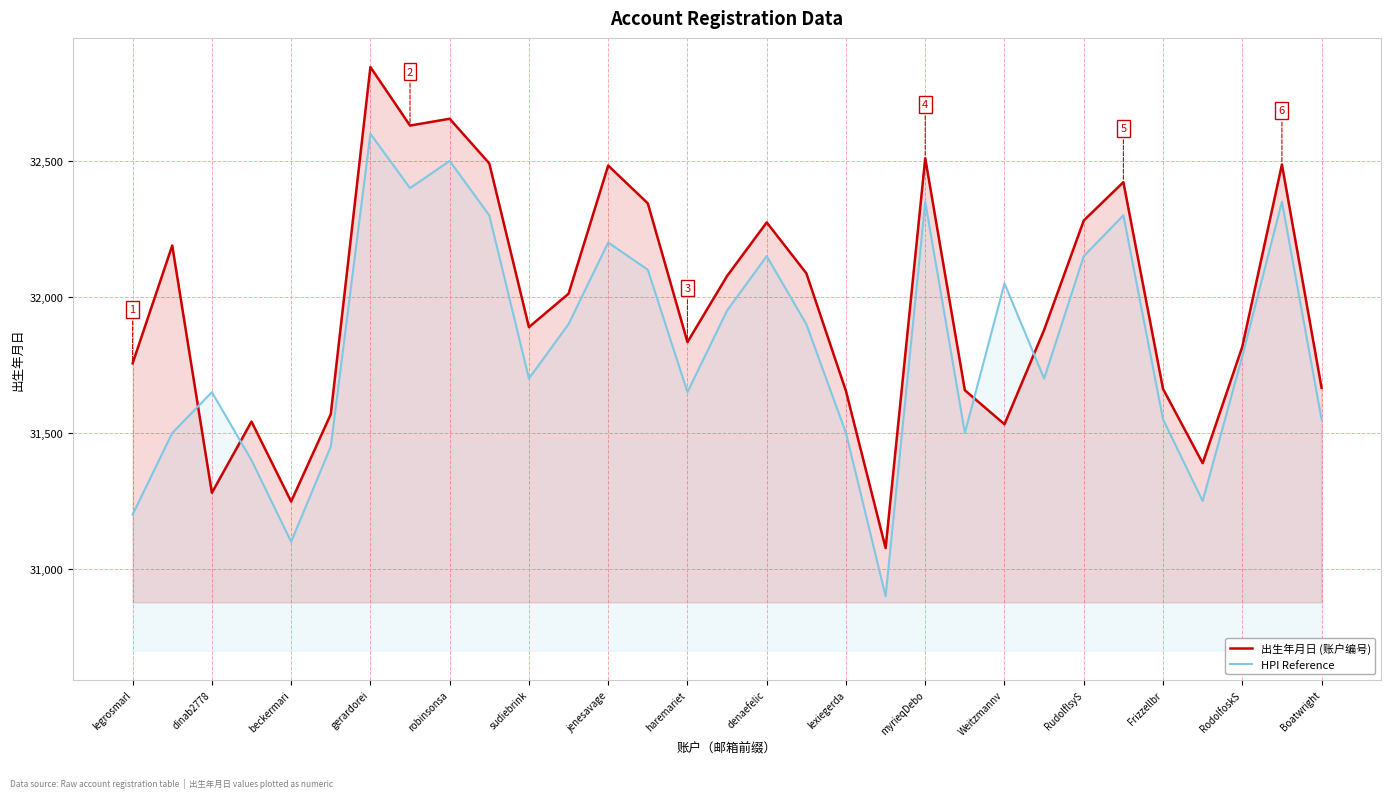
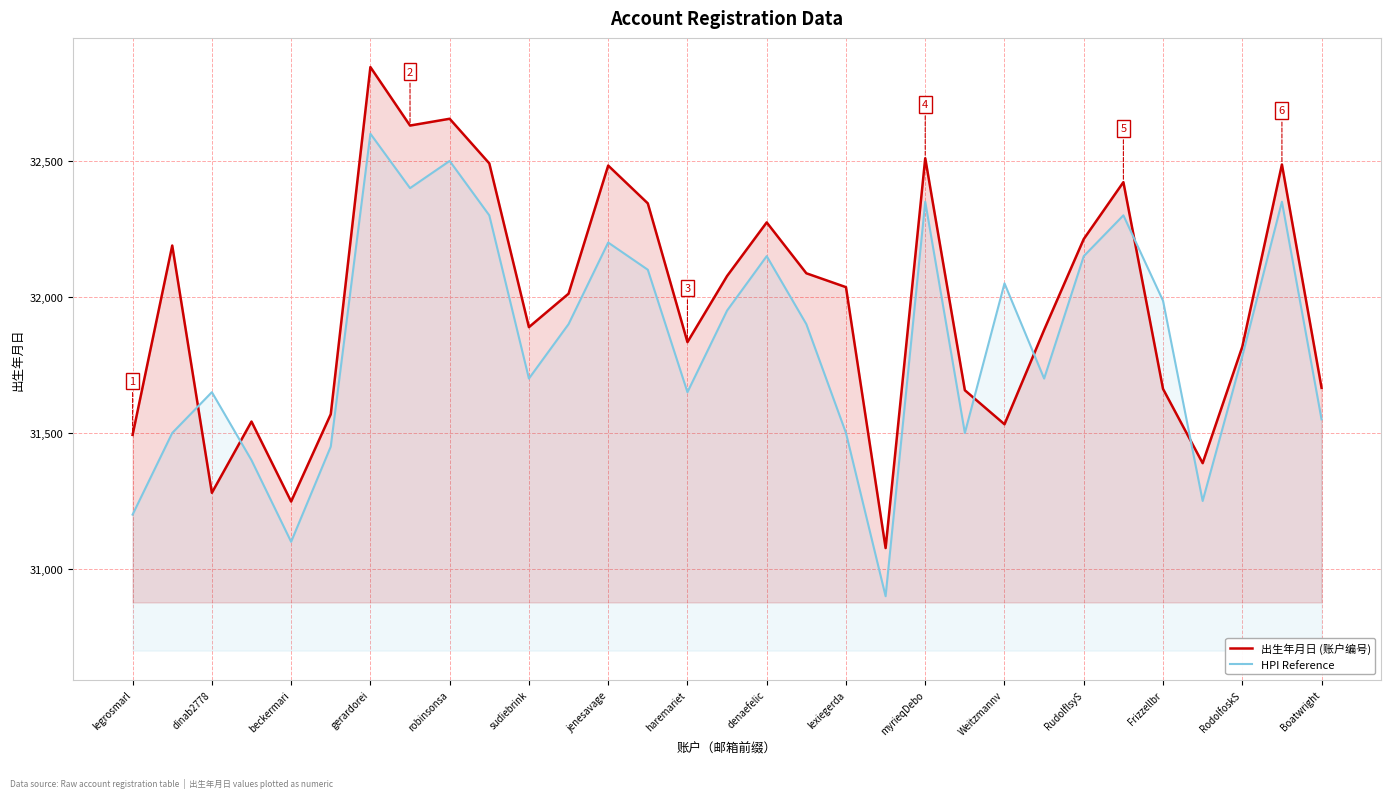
  {
    "出生年月日 (账户编号)": {
-     "legrosmarl": "31,760",
+     "legrosmarl": "31,490",
      "dinab2778": "31,280",
      "beckermari": "31,250",
      "gerardorei": "32,850",
      "robinsonsa": "32,660",
      "sudiebrink": "31,890",
      "jenesavage": "32,480",
      "denaefelic": "32,270",
-     "lexiegerda": "31,650",
+     "lexiegerda": "32,040",
      "Weitzmannv": "31,530",
-     "RudolflsyS": "32,280",
+     "RudolflsyS": "32,210",
      "Frizzellbr": "31,660",
      "RodolfoskS": "31,820",
      "Boatwright": "31,670"
    },
    "HPI Reference": {
      "legrosmarl": "31,200",
      "dinab2778": "31,650",
      "beckermari": "31,100",
      "gerardorei": "32,600",
      "robinsonsa": "32,500",
      "sudiebrink": "31,700",
      "jenesavage": "32,200",
      "haremariet": "31,650",
      "denaefelic": "32,150",
      "lexiegerda": "31,500",
      "myrieqDebo": "32,350",
      "Weitzmannv": "32,050",
      "RudolflsyS": "32,150",
-     "Frizzellbr": "31,550",
+     "Frizzellbr": "31,990",
      "RodolfoskS": "31,780",
      "Boatwright": "31,550"
    }
  }
